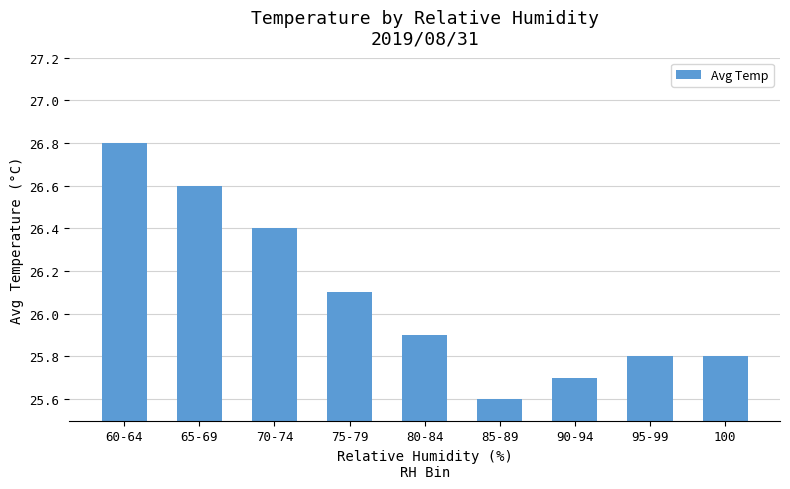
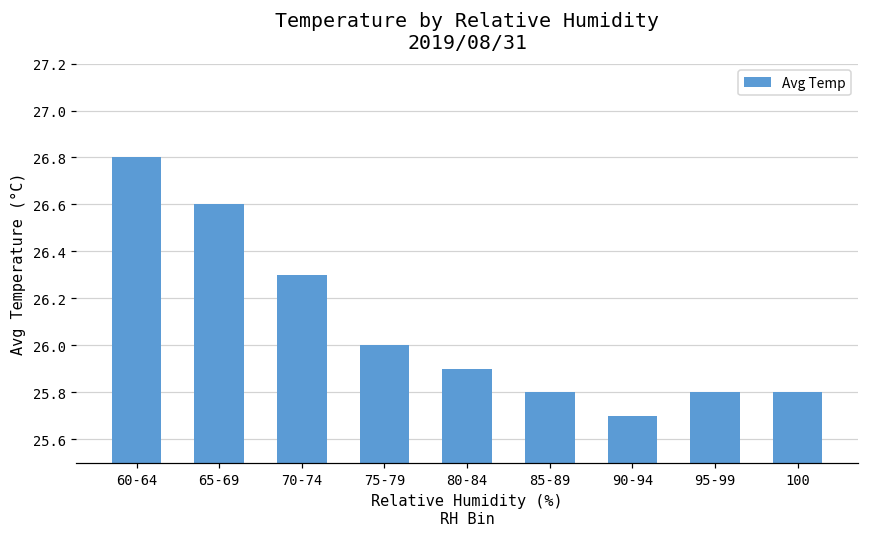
  {
    "60-64": 26.8,
    "65-69": 26.6,
-   "70-74": 26.4,
-   "75-79": 26.1,
+   "70-74": 26.3,
+   "75-79": 26.0,
    "80-84": 25.9,
-   "85-89": 25.6,
+   "85-89": 25.8,
    "90-94": 25.7,
    "95-99": 25.8,
    "100": 25.8
  }
